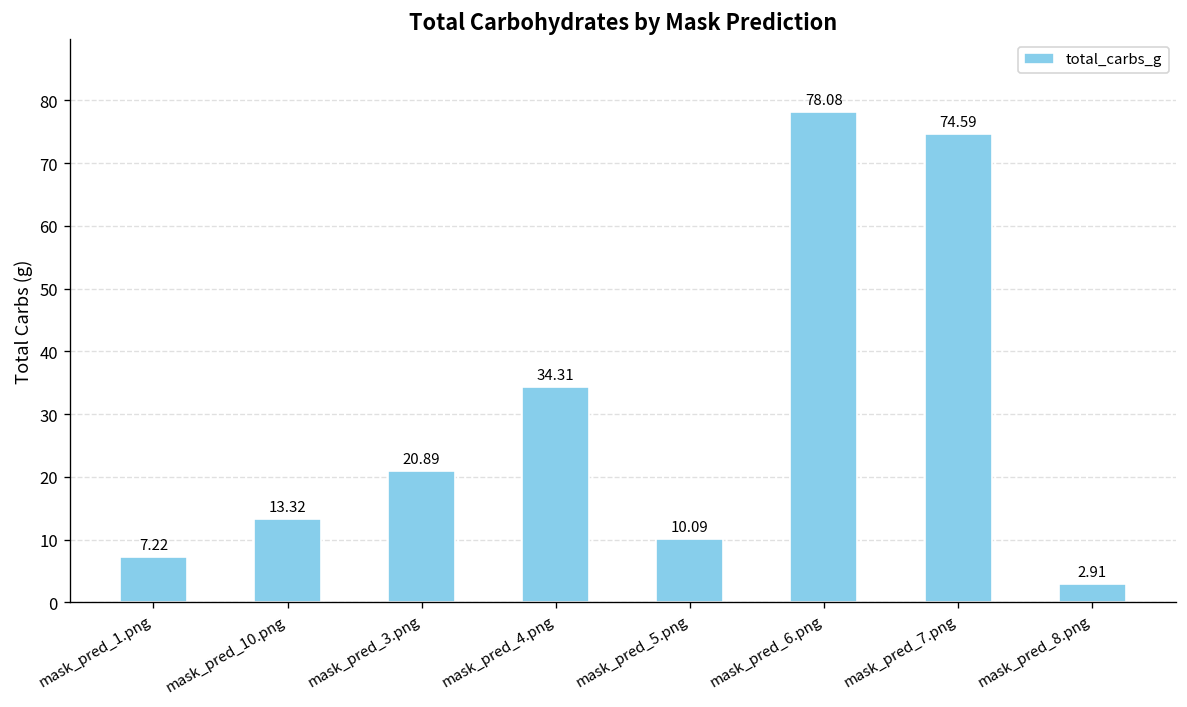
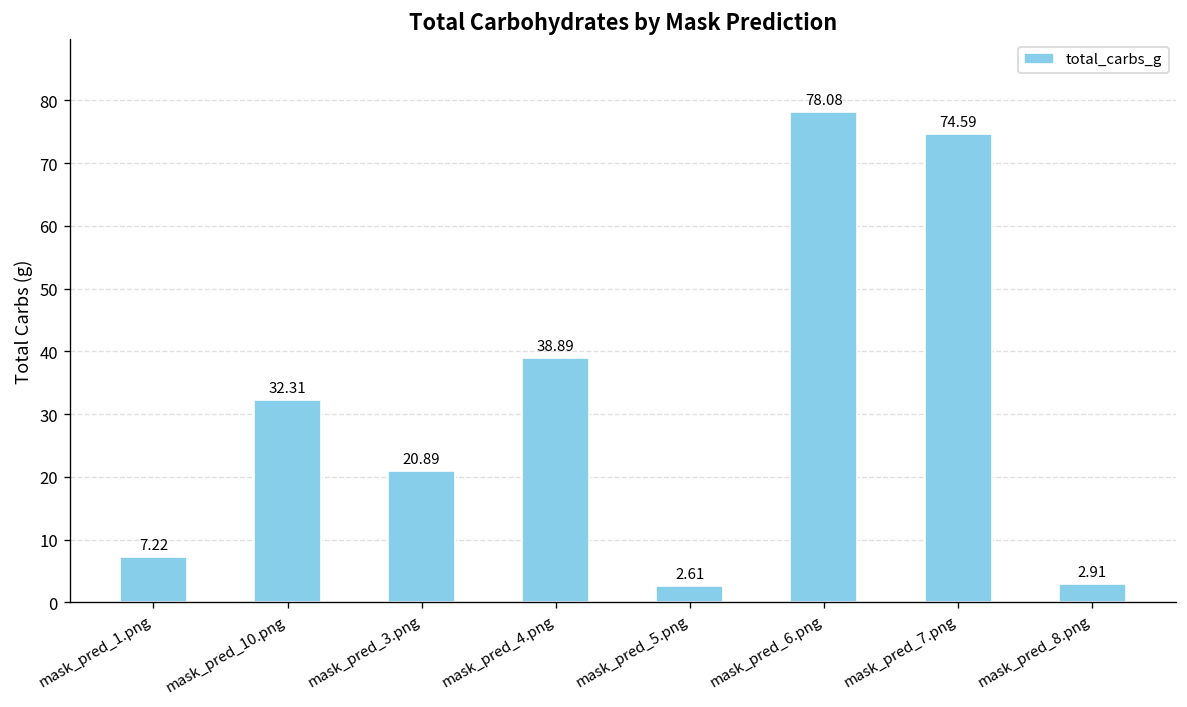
  {
    "mask_pred_1.png": 7.22,
-   "mask_pred_10.png": 13.32,
+   "mask_pred_10.png": 32.31,
    "mask_pred_3.png": 20.89,
-   "mask_pred_4.png": 34.31,
-   "mask_pred_5.png": 10.09,
+   "mask_pred_4.png": 38.89,
+   "mask_pred_5.png": 2.61,
    "mask_pred_6.png": 78.08,
    "mask_pred_7.png": 74.59,
    "mask_pred_8.png": 2.91
  }
